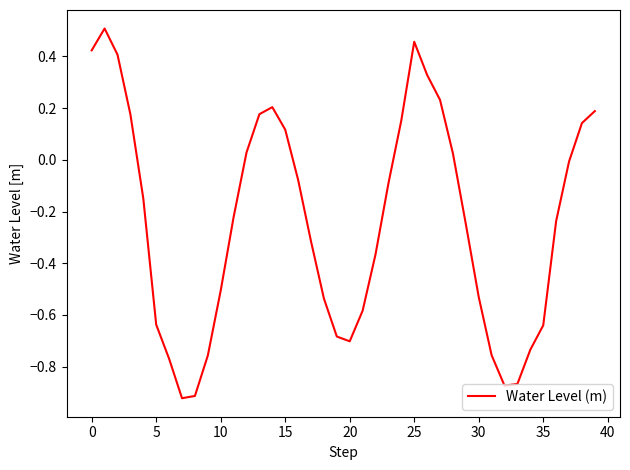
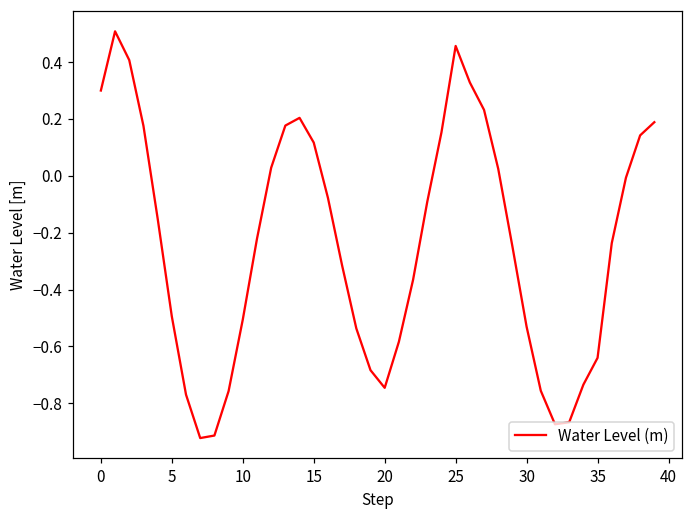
  {
-   "0": 0.42,
-   "5": -0.64,
+   "0": 0.30,
+   "5": -0.49,
    "10": -0.51,
    "15": 0.12,
-   "20": -0.70,
+   "20": -0.75,
    "25": 0.46,
    "30": -0.53,
    "35": -0.64
  }
